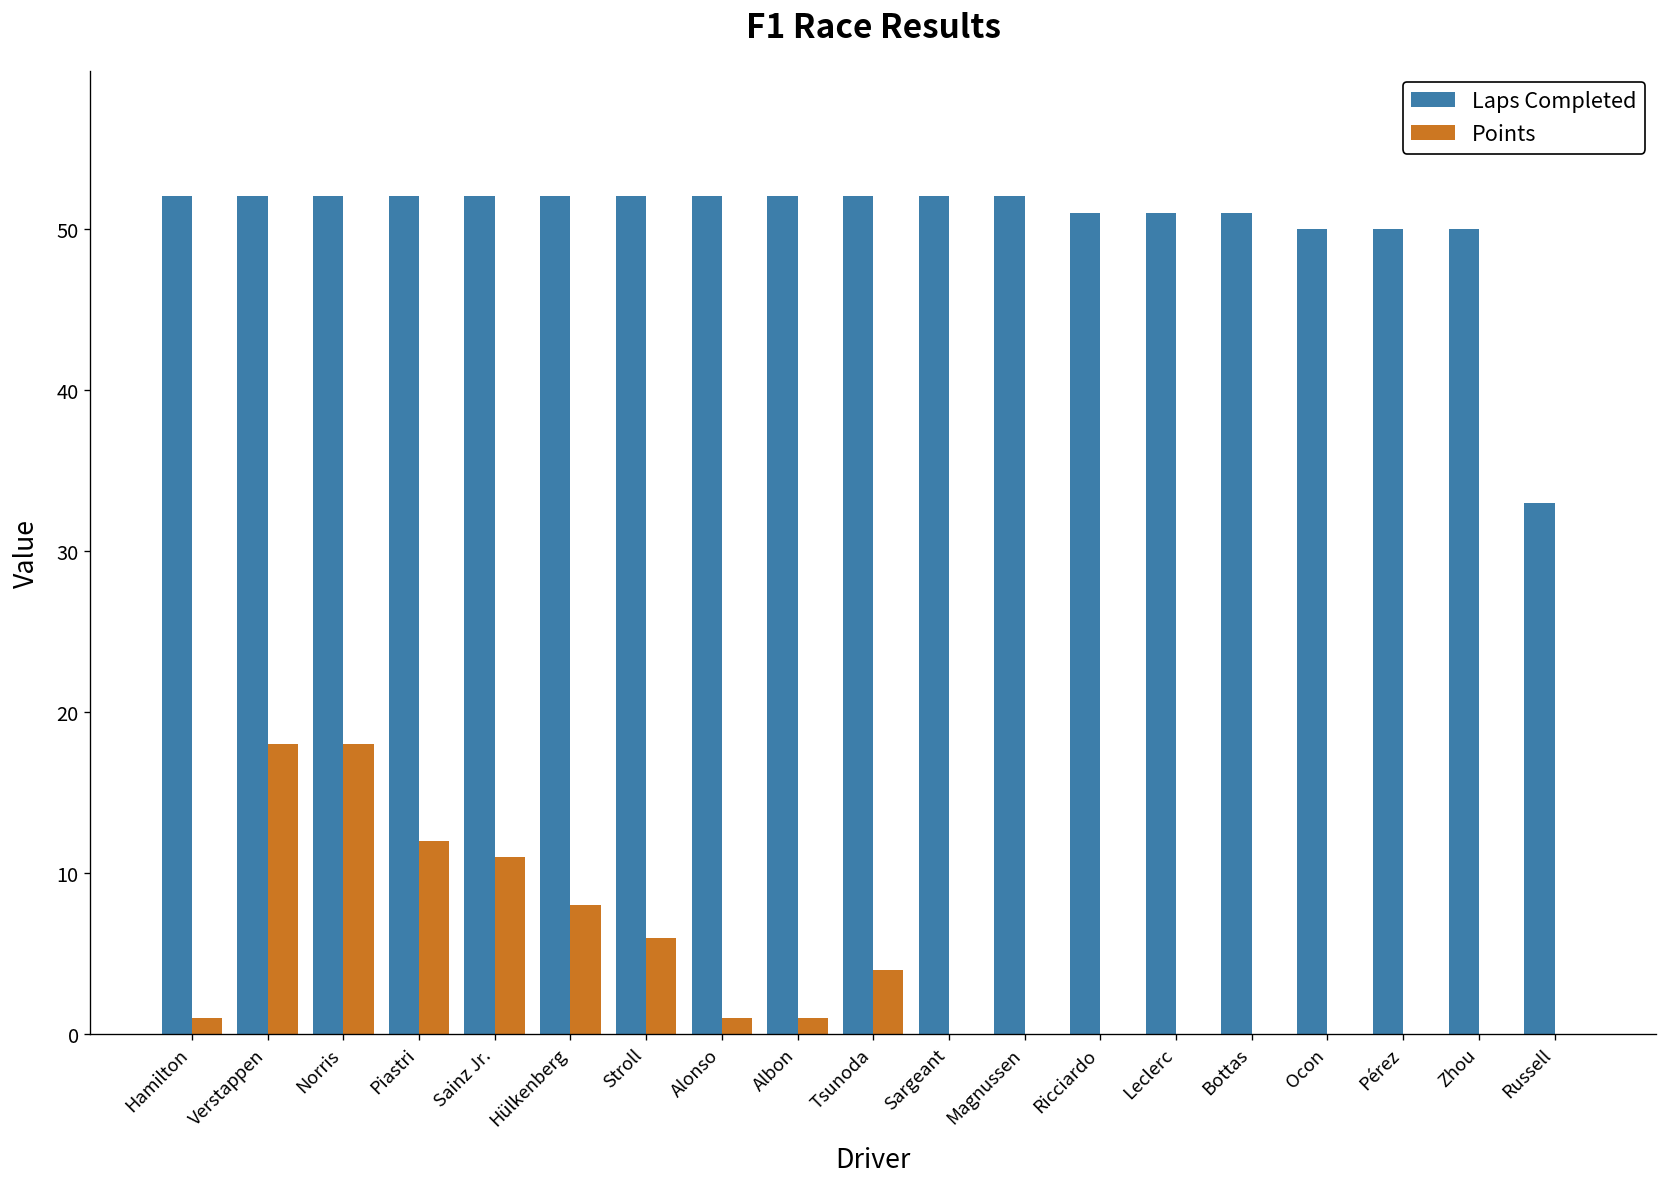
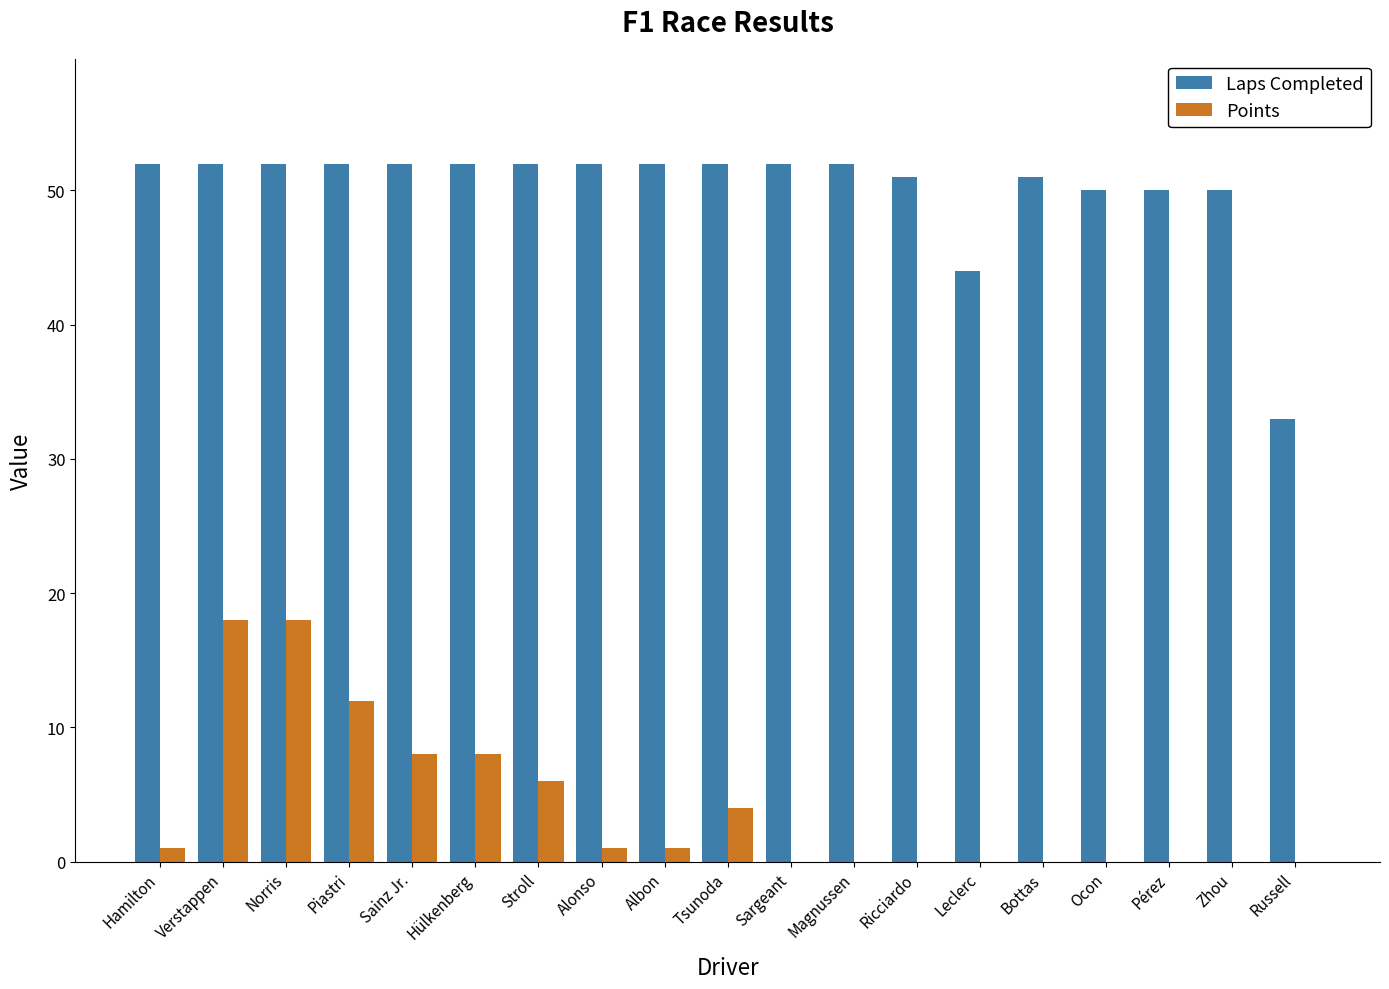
  {
    "Laps Completed": {
      "Hamilton": 52,
      "Verstappen": 52,
      "Norris": 52,
      "Piastri": 52,
      "Sainz Jr.": 52,
      "Hülkenberg": 52,
      "Stroll": 52,
      "Alonso": 52,
      "Albon": 52,
      "Tsunoda": 52,
      "Sargeant": 52,
      "Magnussen": 52,
      "Ricciardo": 51,
-     "Leclerc": 51,
+     "Leclerc": 44,
      "Bottas": 51,
      "Ocon": 50,
      "Pérez": 50,
      "Zhou": 50,
      "Russell": 33
    },
    "Points": {
      "Hamilton": 1,
      "Verstappen": 18,
      "Norris": 18,
      "Piastri": 12,
-     "Sainz Jr.": 11,
+     "Sainz Jr.": 8,
      "Hülkenberg": 8,
      "Stroll": 6,
      "Alonso": 1,
      "Albon": 1,
      "Tsunoda": 4,
      "Sargeant": 0,
      "Magnussen": 0,
      "Ricciardo": 0,
      "Leclerc": 0,
      "Bottas": 0,
      "Ocon": 0,
      "Pérez": 0,
      "Zhou": 0,
      "Russell": 0
    }
  }
